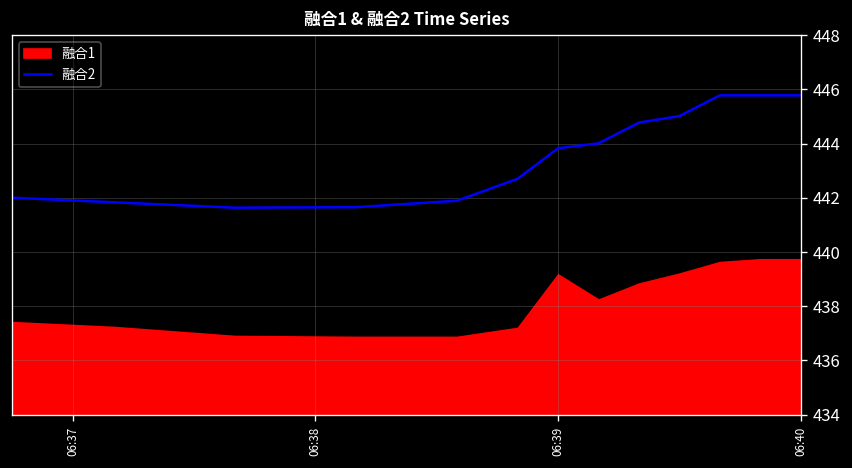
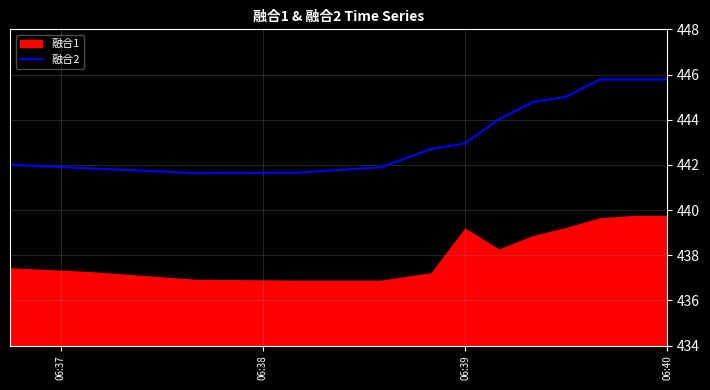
  {
    "融合2": {
-     "06:39": 443.8,
+     "06:39": 442.9,
      "06:40": 445.8
    },
    "融合1": {
      "06:39": 439.2,
      "06:40": 439.7
    }
  }
